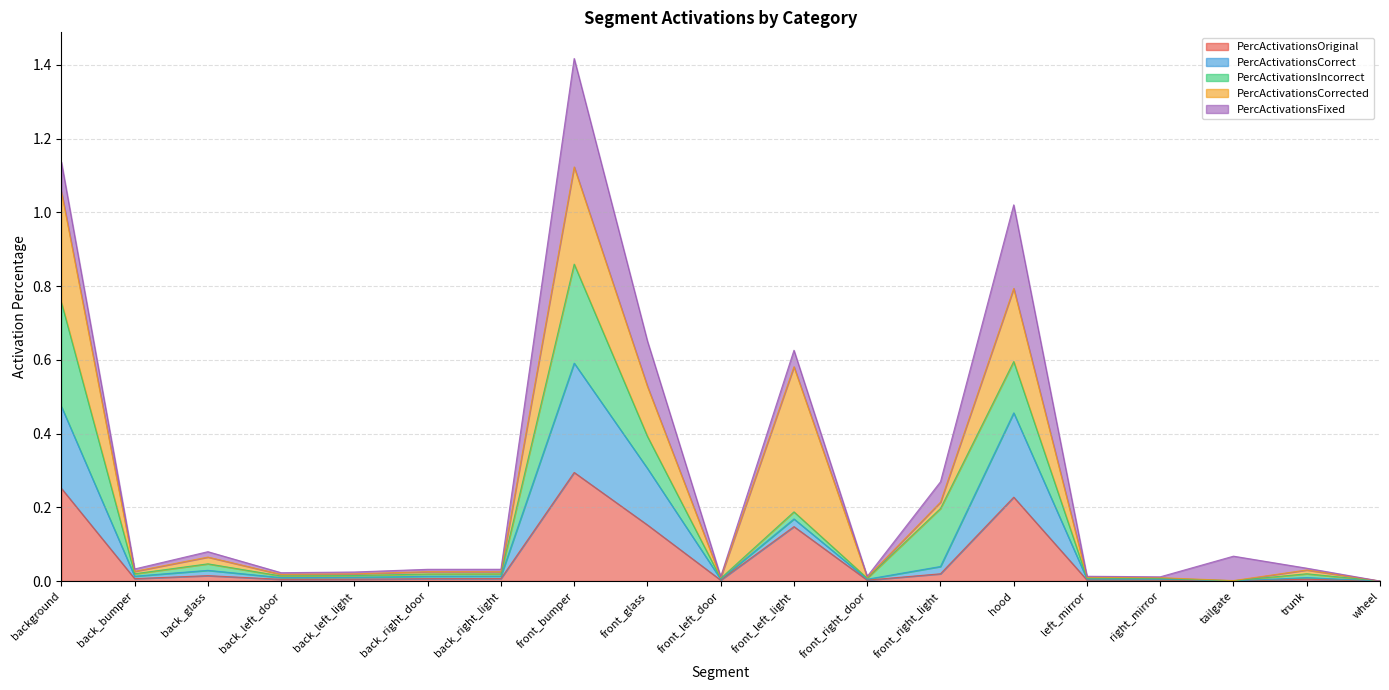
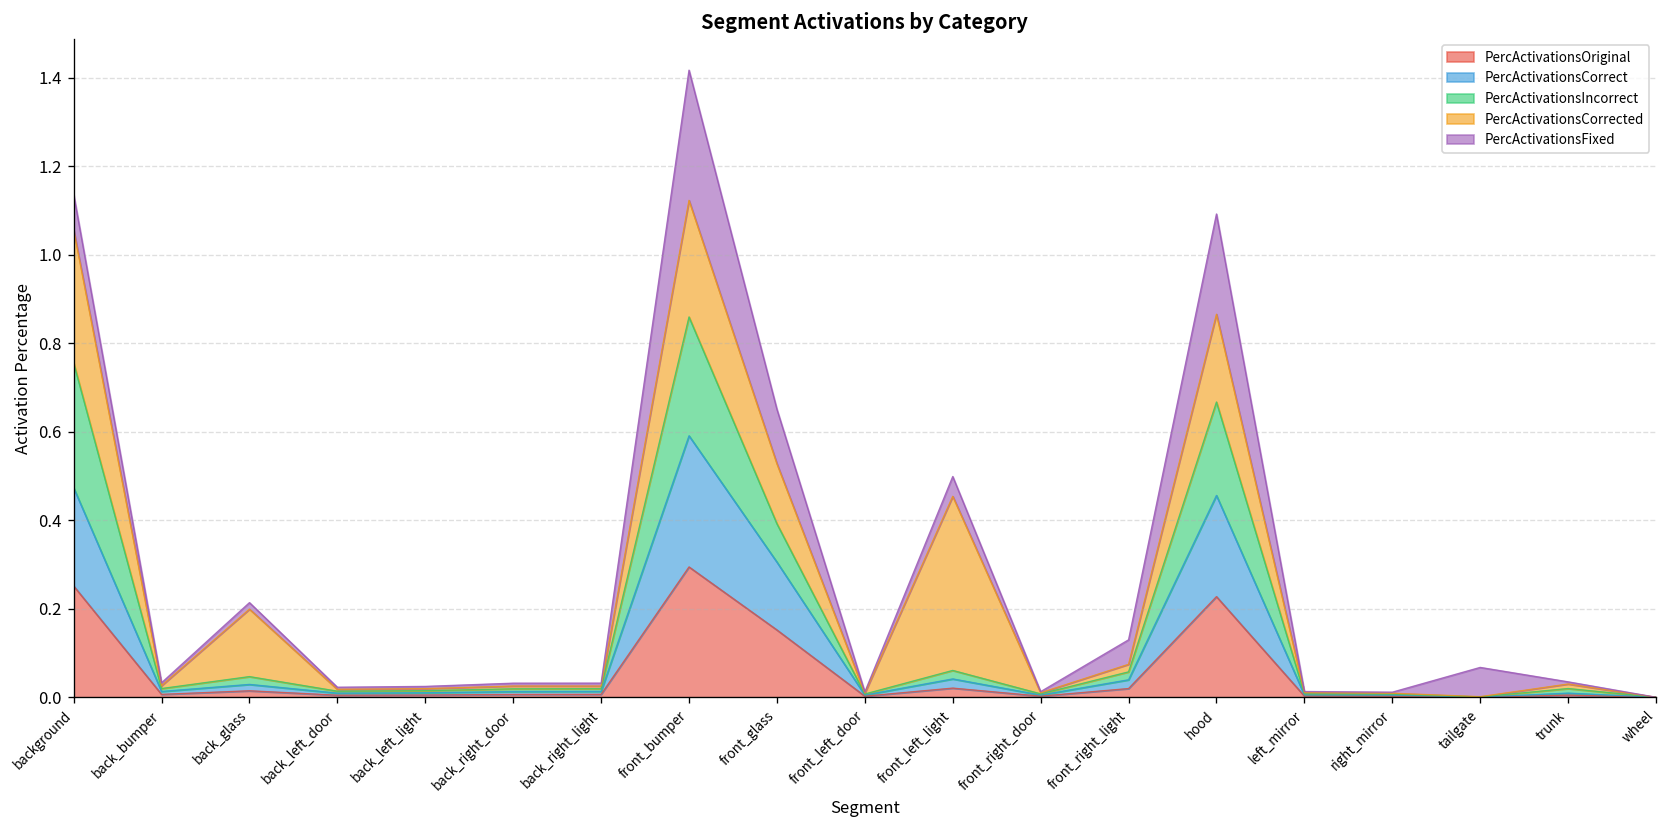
  {
    "PercActivationsOriginal": {
      "background": 0.25,
      "back_glass": 0.01,
      "front_bumper": 0.29,
      "front_glass": 0.15,
-     "front_left_light": 0.15,
+     "front_left_light": 0.02,
      "front_right_light": 0.02,
      "hood": 0.23
    },
    "PercActivationsCorrect": {
      "background": 0.22,
      "back_glass": 0.01,
      "front_bumper": 0.30,
      "front_glass": 0.15,
      "front_left_light": 0.02,
      "front_right_light": 0.02,
      "hood": 0.23
    },
    "PercActivationsIncorrect": {
      "background": 0.28,
      "back_glass": 0.02,
      "front_bumper": 0.27,
      "front_glass": 0.09,
      "front_left_light": 0.02,
-     "front_right_light": 0.16,
-     "hood": 0.14,
+     "front_right_light": 0.02,
+     "hood": 0.21,
      "trunk": 0.01
    },
    "PercActivationsCorrected": {
      "background": 0.30,
-     "back_glass": 0.02,
+     "back_glass": 0.15,
      "front_bumper": 0.26,
      "front_glass": 0.14,
      "front_left_light": 0.39,
      "front_right_light": 0.02,
      "hood": 0.20
    },
    "PercActivationsFixed": {
      "background": 0.08,
      "back_glass": 0.01,
      "front_bumper": 0.29,
      "front_glass": 0.12,
      "front_left_light": 0.04,
      "front_right_light": 0.06,
      "hood": 0.23,
      "tailgate": 0.07
    }
  }
